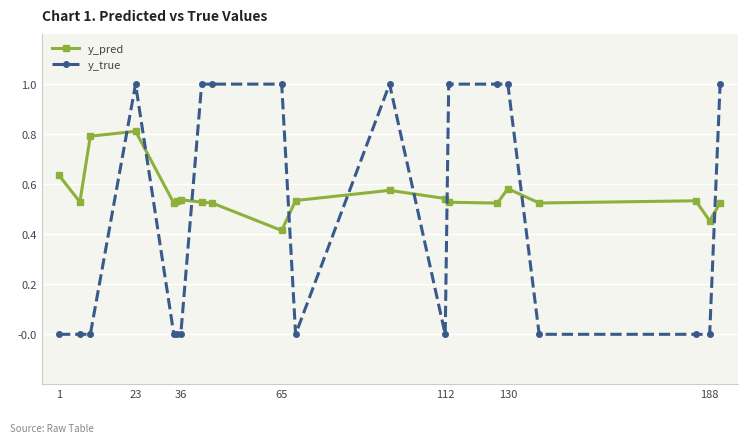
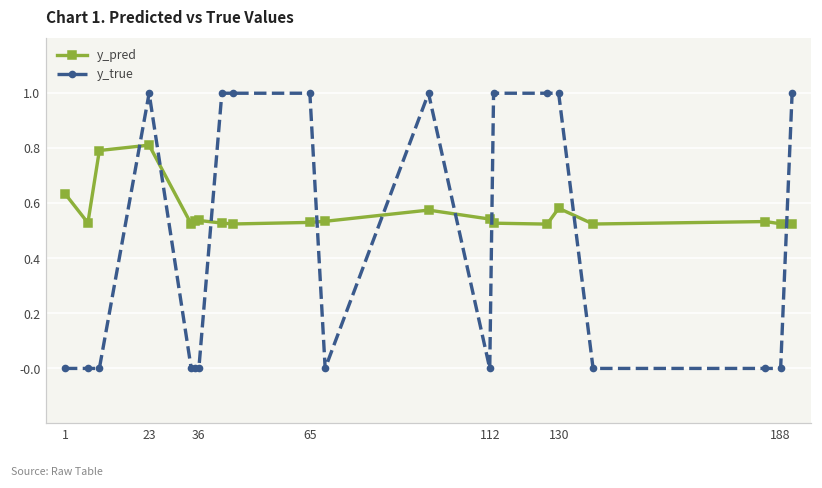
  {
    "y_pred": {
      "1": 0.64,
      "23": 0.81,
      "36": 0.54,
-     "65": 0.41,
+     "65": 0.53,
      "112": 0.54,
      "130": 0.58,
-     "188": 0.45
+     "188": 0.53
    },
    "y_true": {
      "1": 0.00,
      "23": 1.00,
      "36": 0.00,
      "65": 1.00,
      "112": 0.00,
      "130": 1.00,
      "188": 0.00
    }
  }
